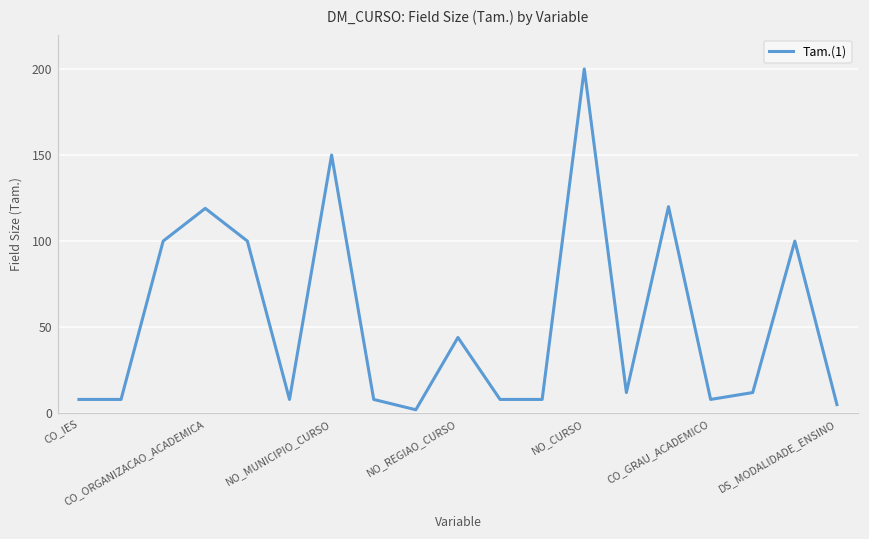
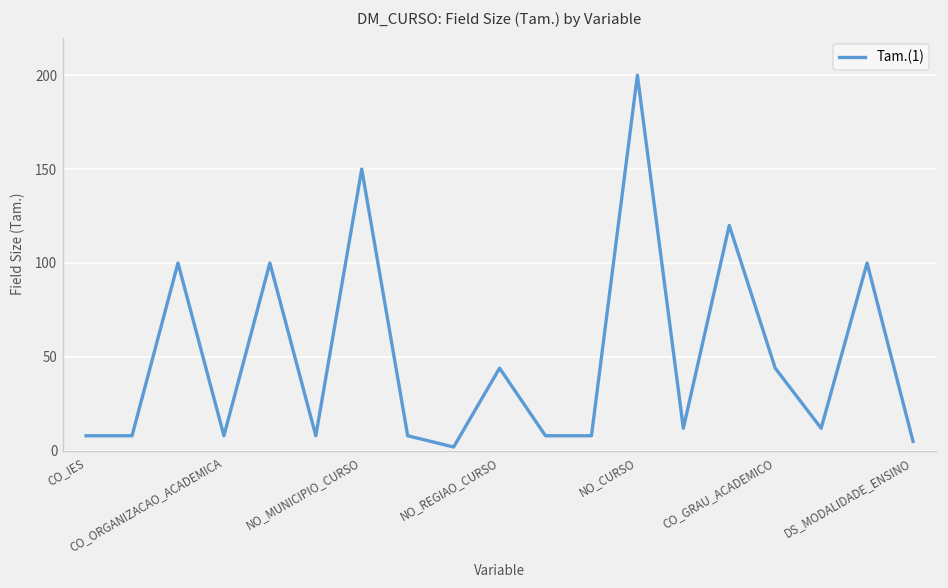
  {
    "CO_IES": 8,
-   "CO_ORGANIZACAO_ACADEMICA": 119,
+   "CO_ORGANIZACAO_ACADEMICA": 8,
    "NO_MUNICIPIO_CURSO": 150,
    "NO_REGIAO_CURSO": 44,
    "NO_CURSO": 200,
-   "CO_GRAU_ACADEMICO": 8,
+   "CO_GRAU_ACADEMICO": 44,
    "DS_MODALIDADE_ENSINO": 5
  }
